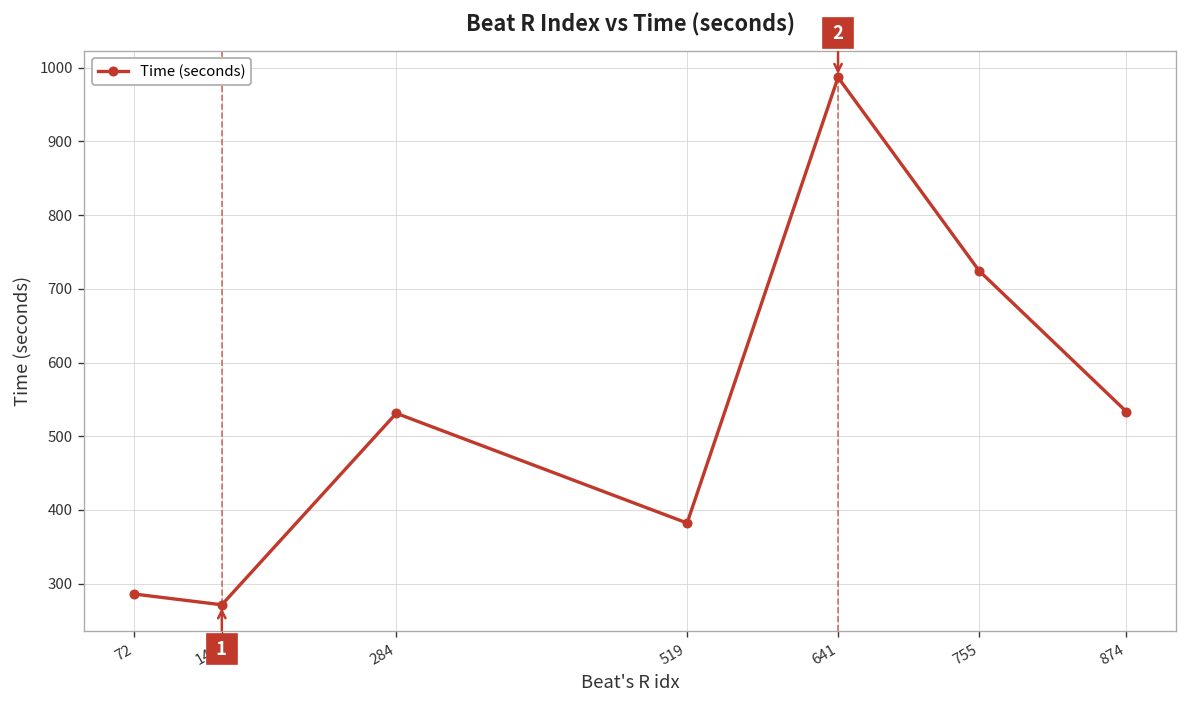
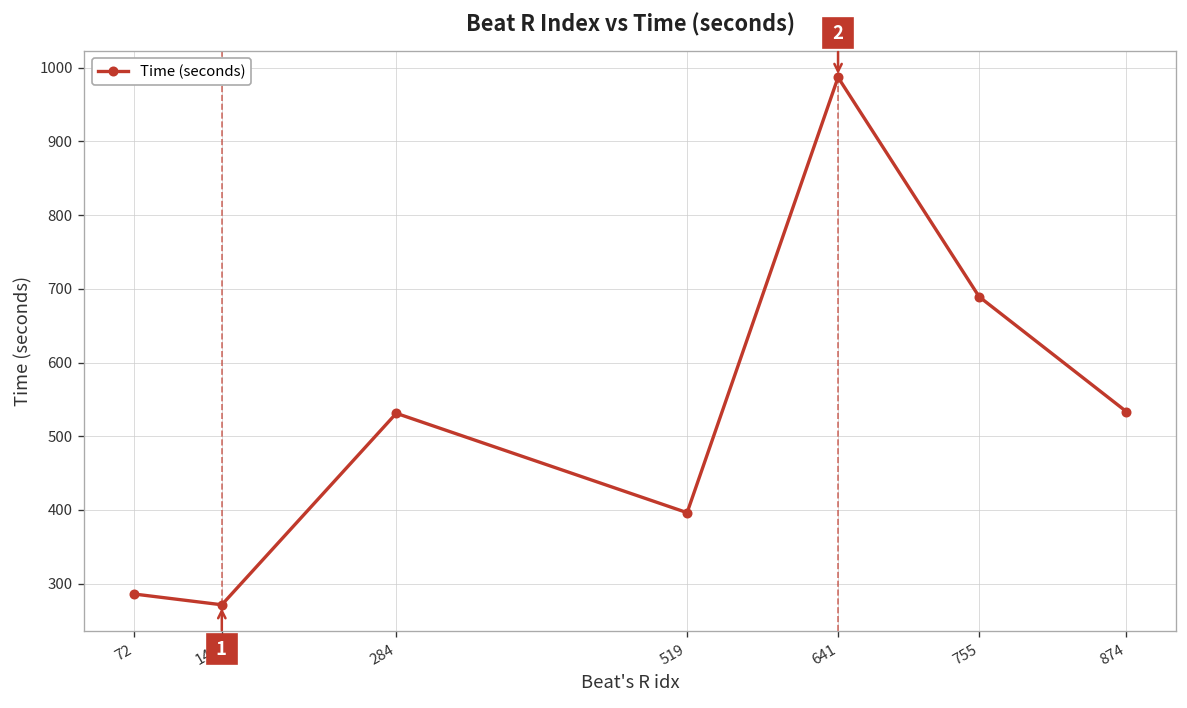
  {
    "72": 290,
    "284": 530,
-   "519": 380,
-   "755": 720,
+   "519": 400,
+   "755": 690,
    "874": 530
  }
